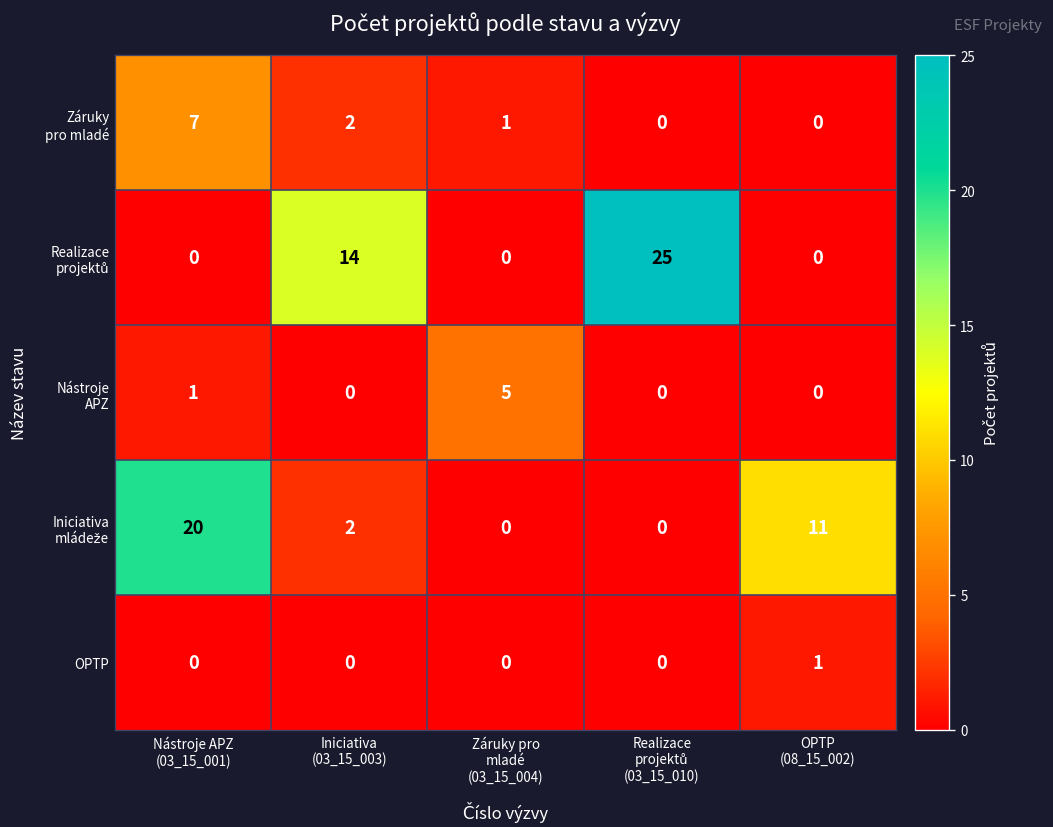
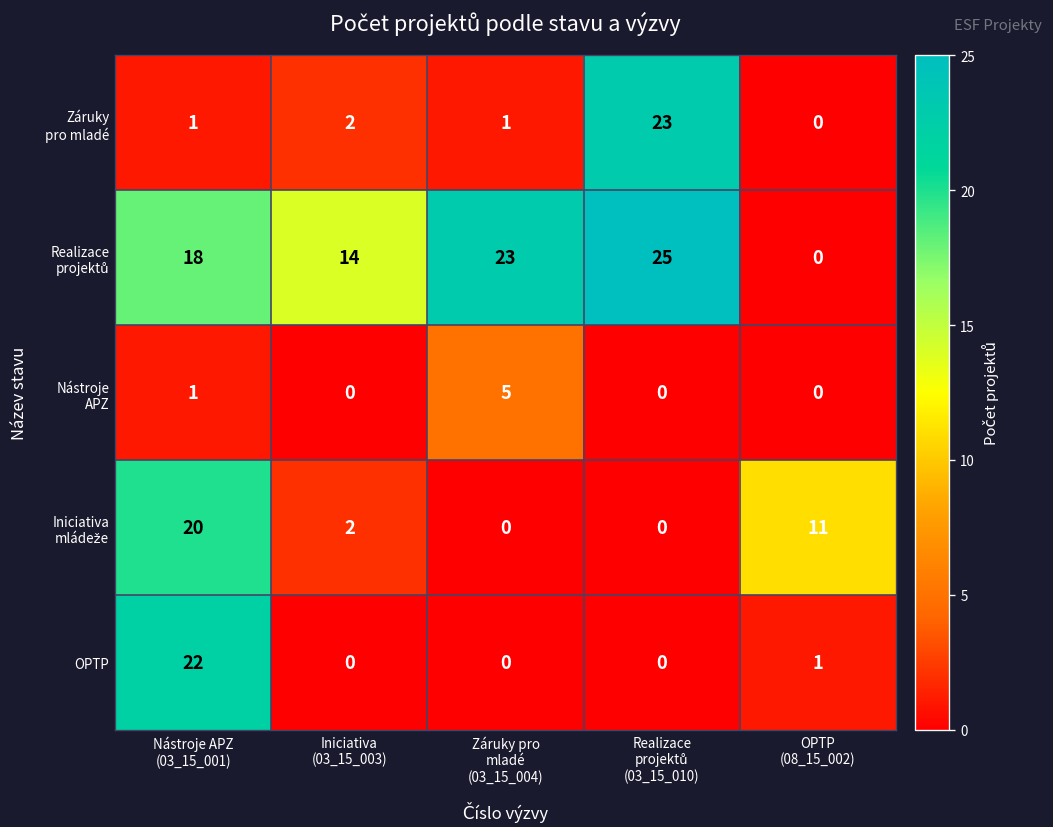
  {
    "Záruky pro mladé": {
-     "Nástroje APZ (03_15_001)": 7,
+     "Nástroje APZ (03_15_001)": 1,
      "Iniciativa (03_15_003)": 2,
      "Záruky pro mladé (03_15_004)": 1,
-     "Realizace projektů (03_15_010)": 0,
+     "Realizace projektů (03_15_010)": 23,
      "OPTP (08_15_002)": 0
    },
    "Realizace projektů": {
-     "Nástroje APZ (03_15_001)": 0,
+     "Nástroje APZ (03_15_001)": 18,
      "Iniciativa (03_15_003)": 14,
-     "Záruky pro mladé (03_15_004)": 0,
+     "Záruky pro mladé (03_15_004)": 23,
      "Realizace projektů (03_15_010)": 25,
      "OPTP (08_15_002)": 0
    },
    "Nástroje APZ": {
      "Nástroje APZ (03_15_001)": 1,
      "Iniciativa (03_15_003)": 0,
      "Záruky pro mladé (03_15_004)": 5,
      "Realizace projektů (03_15_010)": 0,
      "OPTP (08_15_002)": 0
    },
    "Iniciativa mládeže": {
      "Nástroje APZ (03_15_001)": 20,
      "Iniciativa (03_15_003)": 2,
      "Záruky pro mladé (03_15_004)": 0,
      "Realizace projektů (03_15_010)": 0,
      "OPTP (08_15_002)": 11
    },
    "OPTP": {
-     "Nástroje APZ (03_15_001)": 0,
+     "Nástroje APZ (03_15_001)": 22,
      "Iniciativa (03_15_003)": 0,
      "Záruky pro mladé (03_15_004)": 0,
      "Realizace projektů (03_15_010)": 0,
      "OPTP (08_15_002)": 1
    }
  }
